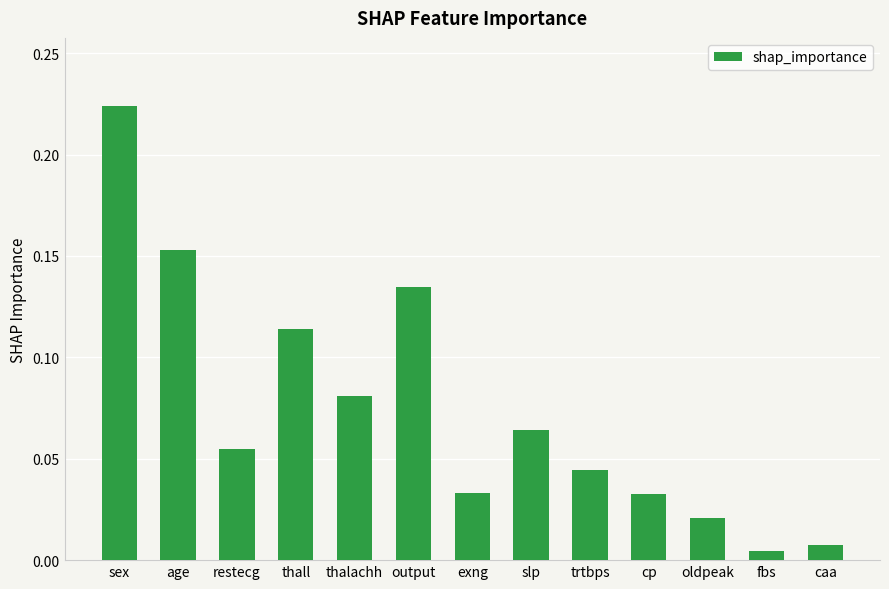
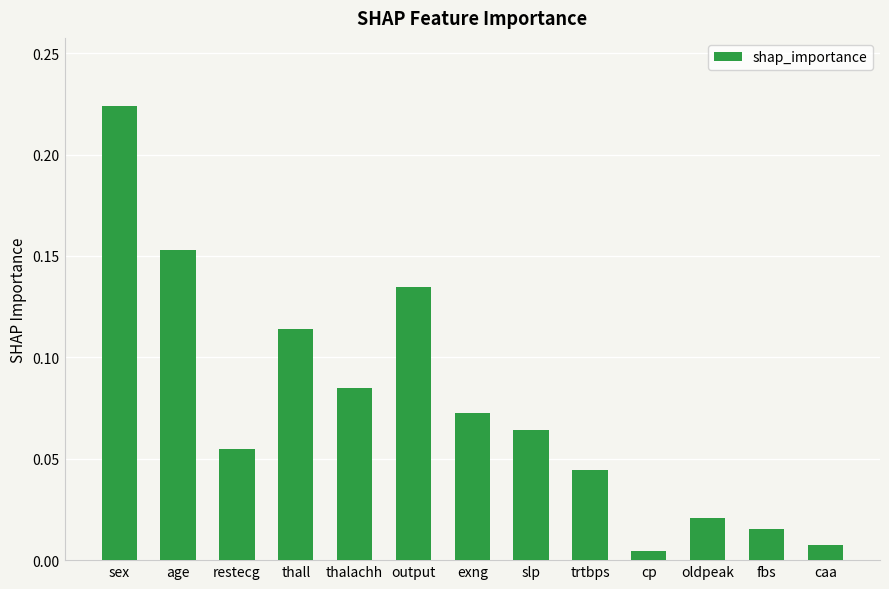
  {
    "sex": 0.224,
    "age": 0.153,
    "restecg": 0.055,
    "thall": 0.114,
-   "thalachh": 0.081,
+   "thalachh": 0.085,
    "output": 0.135,
-   "exng": 0.033,
+   "exng": 0.072,
    "slp": 0.064,
    "trtbps": 0.044,
-   "cp": 0.033,
+   "cp": 0.005,
    "oldpeak": 0.021,
-   "fbs": 0.004,
+   "fbs": 0.016,
    "caa": 0.007
  }
